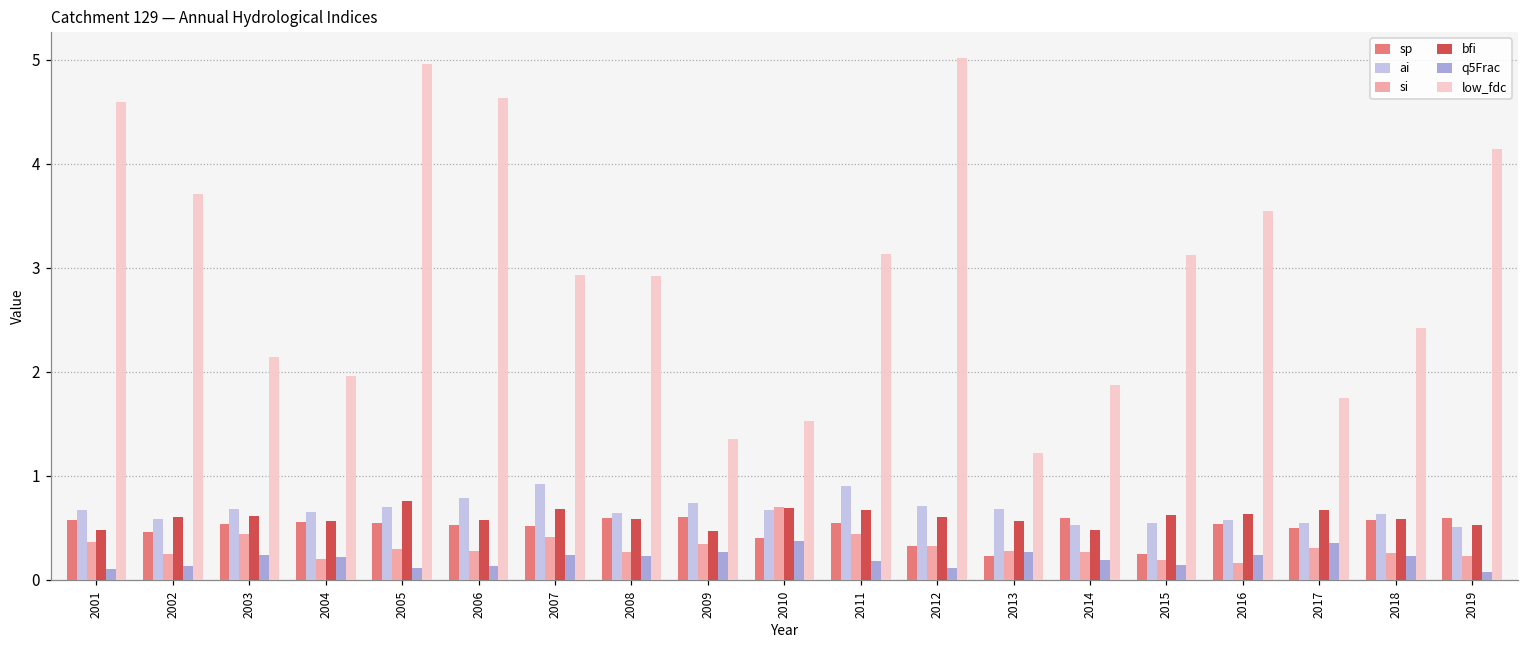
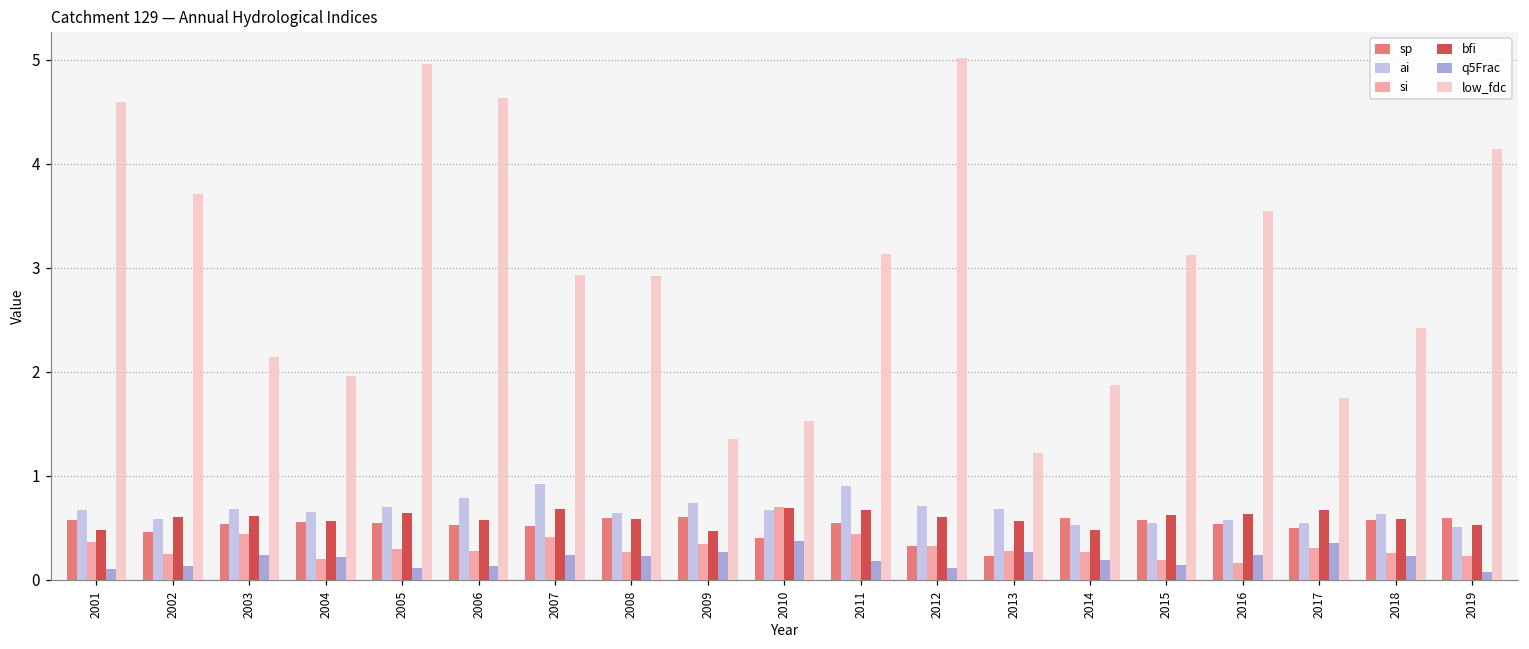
  {
    "sp": {
      "2001": 0.6,
      "2002": 0.5,
      "2003": 0.5,
      "2004": 0.6,
      "2005": 0.5,
      "2006": 0.5,
      "2007": 0.5,
      "2008": 0.6,
      "2009": 0.6,
      "2010": 0.4,
      "2011": 0.5,
      "2012": 0.3,
      "2013": 0.2,
      "2014": 0.6,
-     "2015": 0.2,
+     "2015": 0.6,
      "2016": 0.5,
      "2017": 0.5,
      "2018": 0.6,
      "2019": 0.6
    },
    "bfi": {
      "2001": 0.5,
      "2002": 0.6,
      "2003": 0.6,
      "2004": 0.6,
-     "2005": 0.8,
+     "2005": 0.6,
      "2006": 0.6,
      "2007": 0.7,
      "2008": 0.6,
      "2009": 0.5,
      "2010": 0.7,
      "2011": 0.7,
      "2012": 0.6,
      "2013": 0.6,
      "2014": 0.5,
      "2015": 0.6,
      "2016": 0.6,
      "2017": 0.7,
      "2018": 0.6,
      "2019": 0.5
    }
  }
